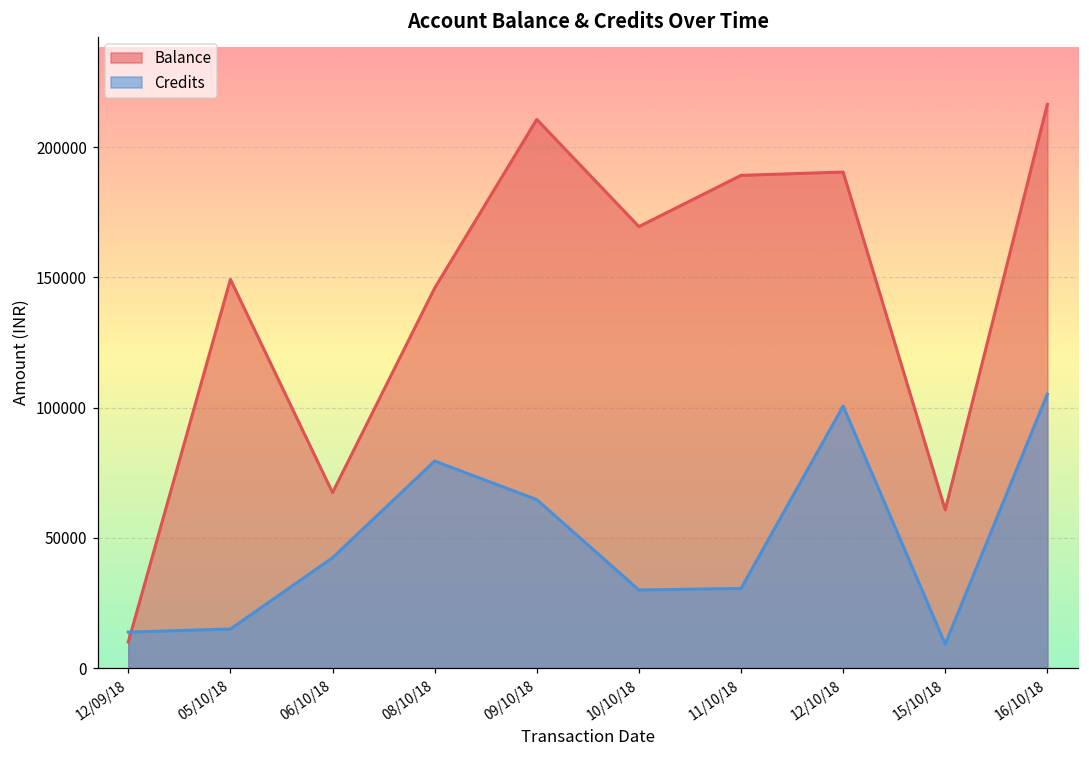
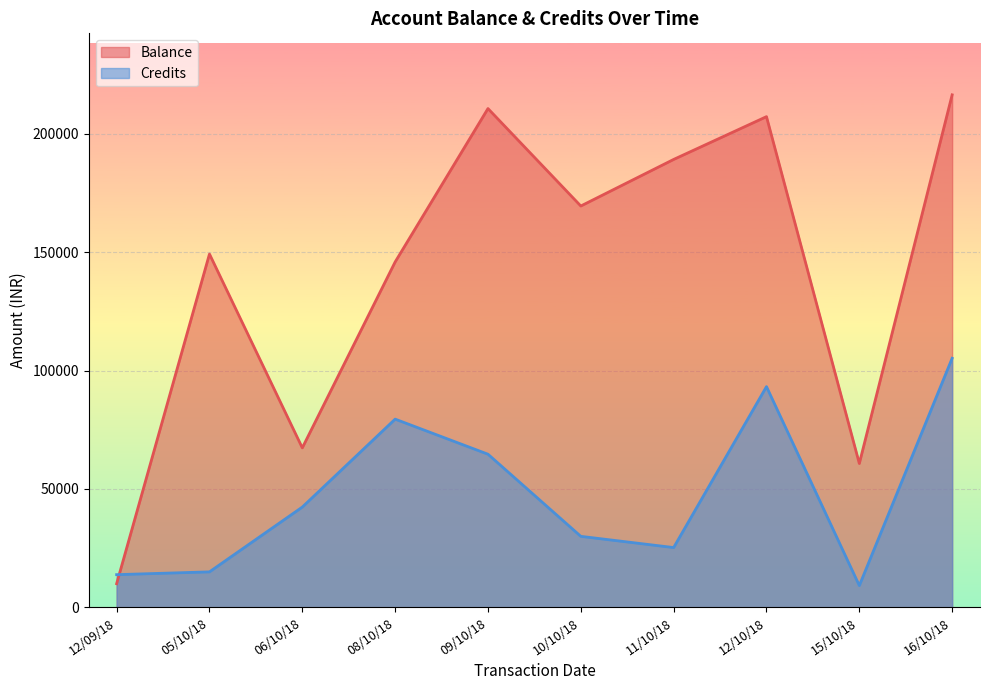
  {
    "Balance": {
      "12/09/18": 10000,
      "05/10/18": 149000,
      "06/10/18": 67000,
      "08/10/18": 146000,
      "09/10/18": 211000,
      "10/10/18": 169000,
      "11/10/18": 189000,
-     "12/10/18": 190000,
+     "12/10/18": 207000,
      "15/10/18": 61000,
      "16/10/18": 216000
    },
    "Credits": {
      "12/09/18": 14000,
      "05/10/18": 15000,
      "06/10/18": 42000,
      "08/10/18": 79000,
      "09/10/18": 65000,
      "10/10/18": 30000,
-     "11/10/18": 31000,
-     "12/10/18": 101000,
+     "11/10/18": 25000,
+     "12/10/18": 93000,
      "15/10/18": 9000,
      "16/10/18": 105000
    }
  }
